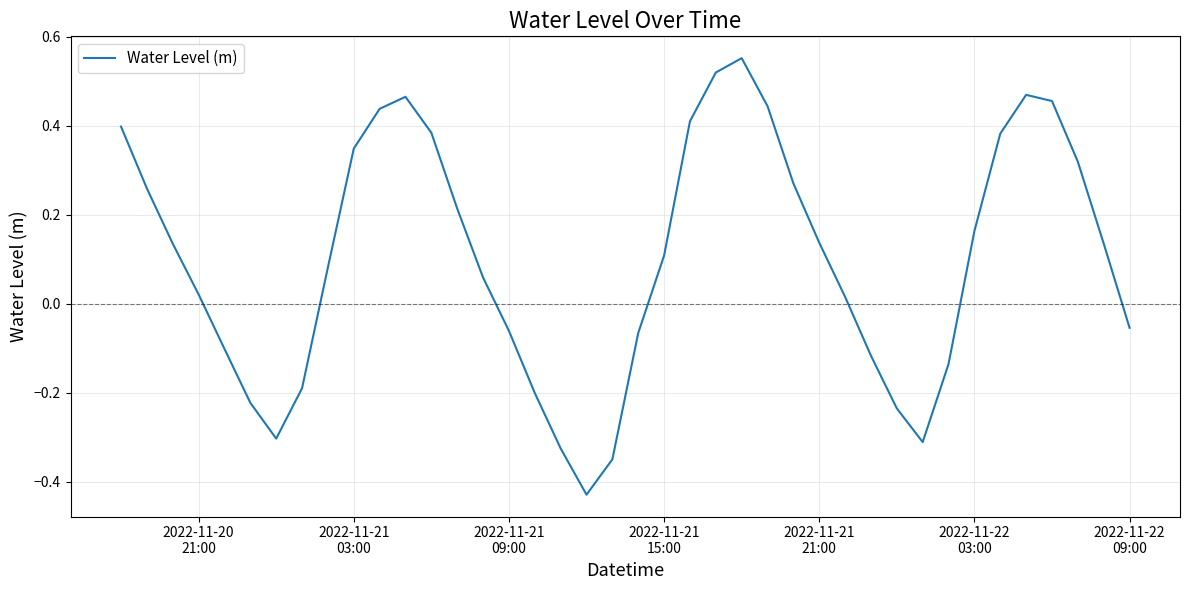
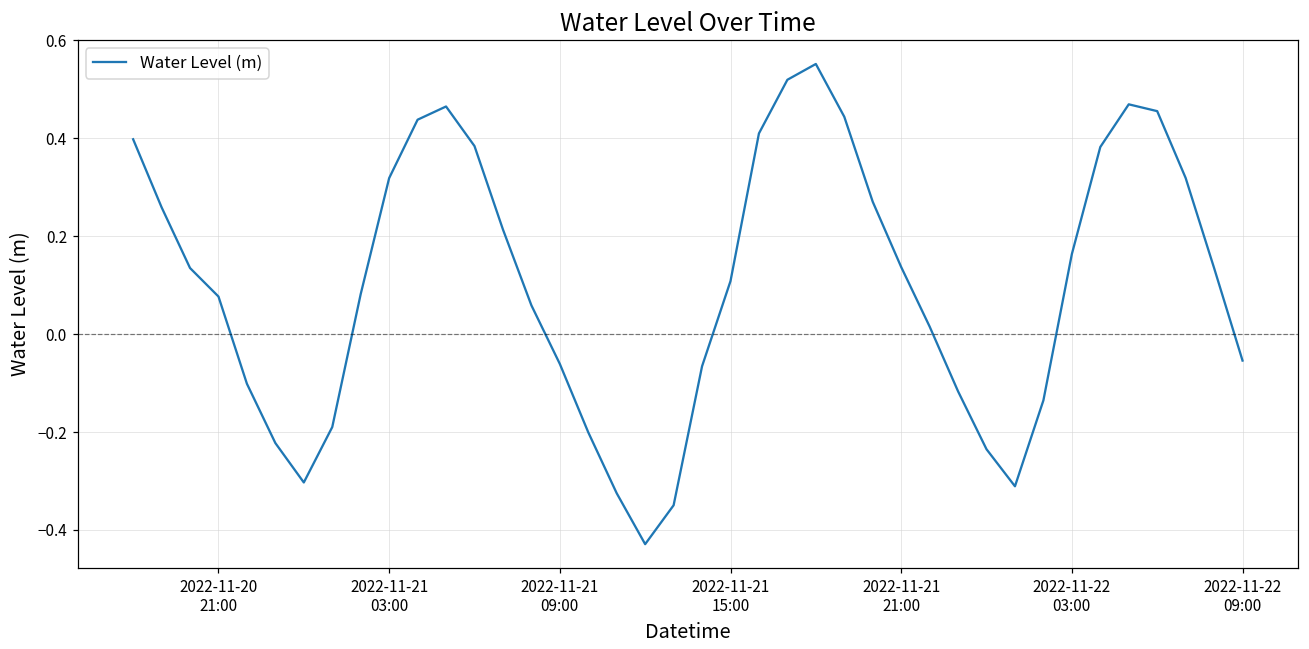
  {
-   "2022-11-20 21:00": 0.02,
-   "2022-11-21 03:00": 0.35,
+   "2022-11-20 21:00": 0.08,
+   "2022-11-21 03:00": 0.32,
    "2022-11-21 09:00": -0.06,
    "2022-11-21 15:00": 0.11,
    "2022-11-21 21:00": 0.14,
    "2022-11-22 03:00": 0.16,
    "2022-11-22 09:00": -0.05
  }
